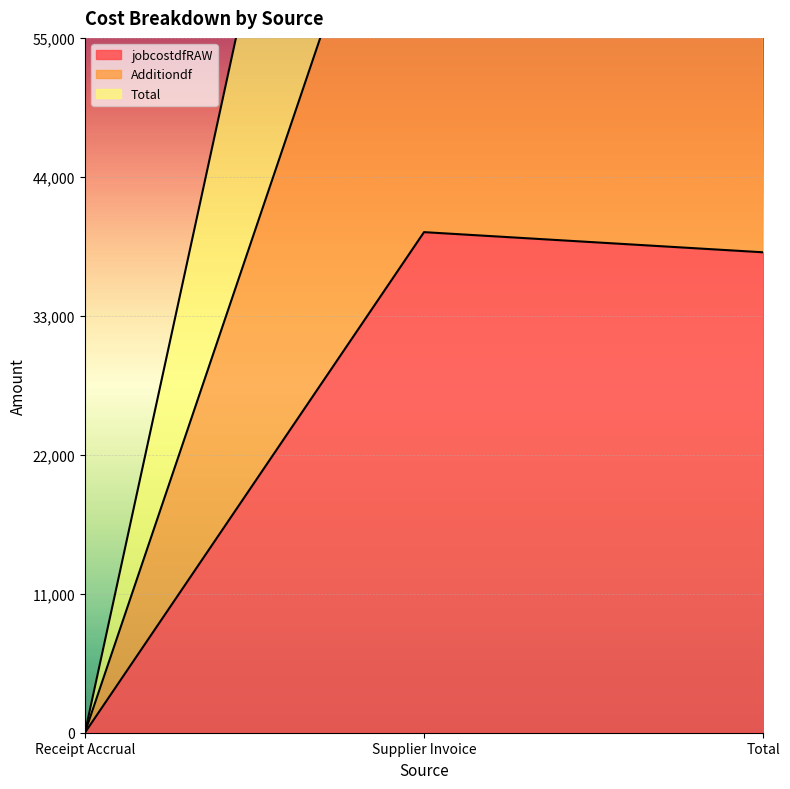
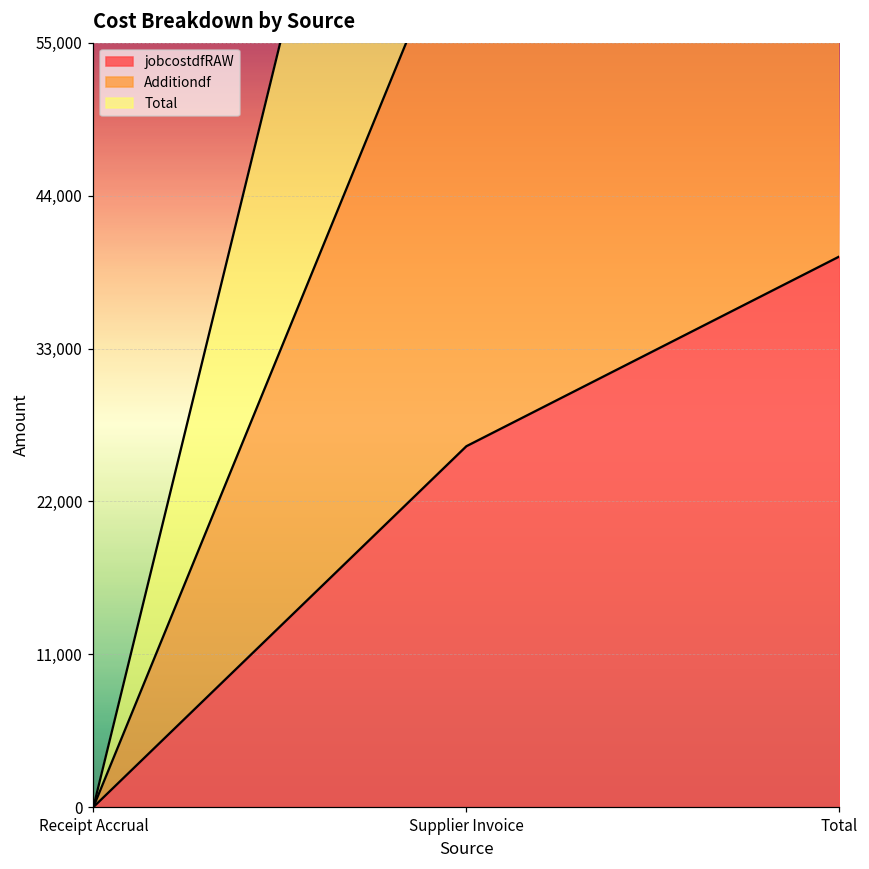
  {
    "jobcostdfRAW": {
-     "Supplier Invoice": "39,600",
-     "Total": "38,000"
+     "Supplier Invoice": "26,000",
+     "Total": "39,600"
    }
  }
